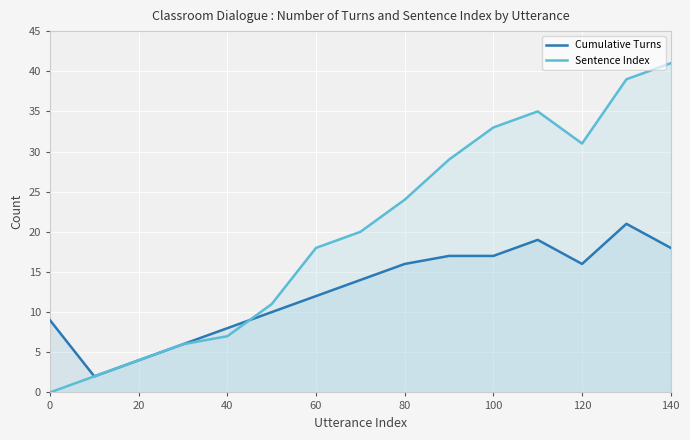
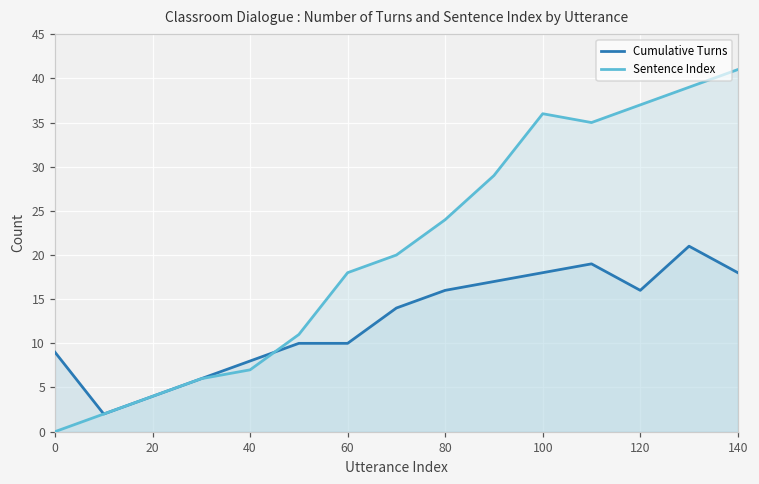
  {
    "Cumulative Turns": {
      "0": 9,
      "40": 8,
-     "60": 12,
+     "60": 10,
      "80": 16,
-     "100": 17,
+     "100": 18,
      "120": 16,
      "140": 18
    },
    "Sentence Index": {
      "0": 0,
      "40": 7,
      "60": 18,
      "80": 24,
-     "100": 33,
-     "120": 31,
+     "100": 36,
+     "120": 37,
      "140": 41
    }
  }
